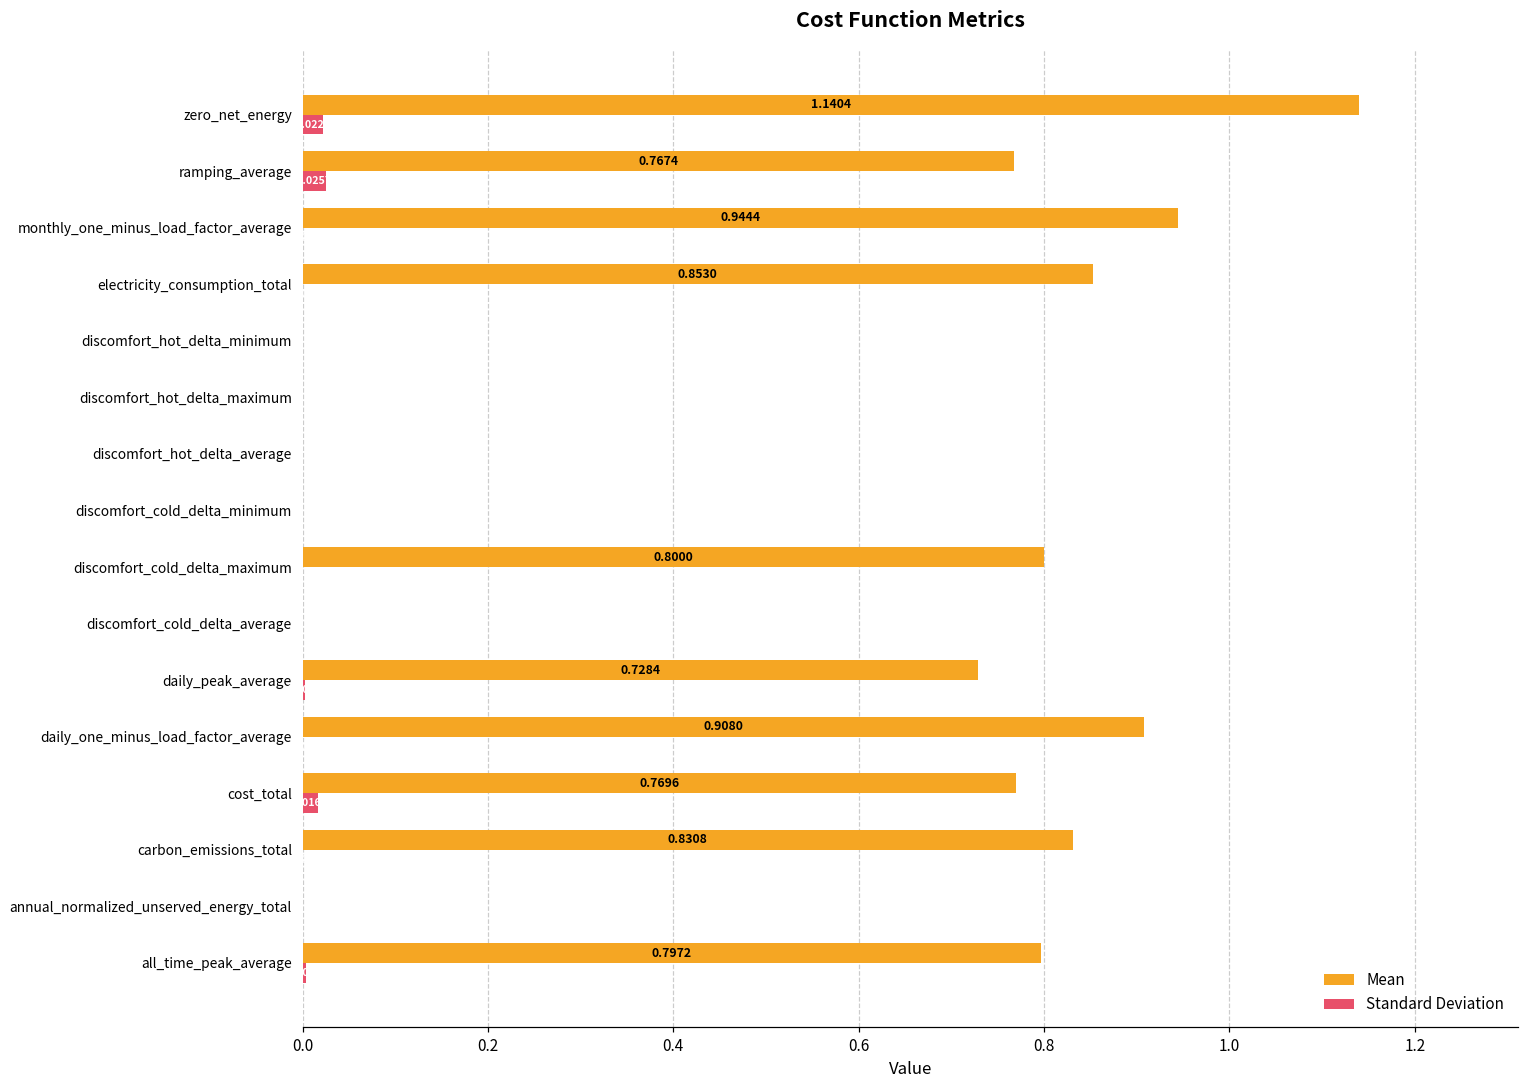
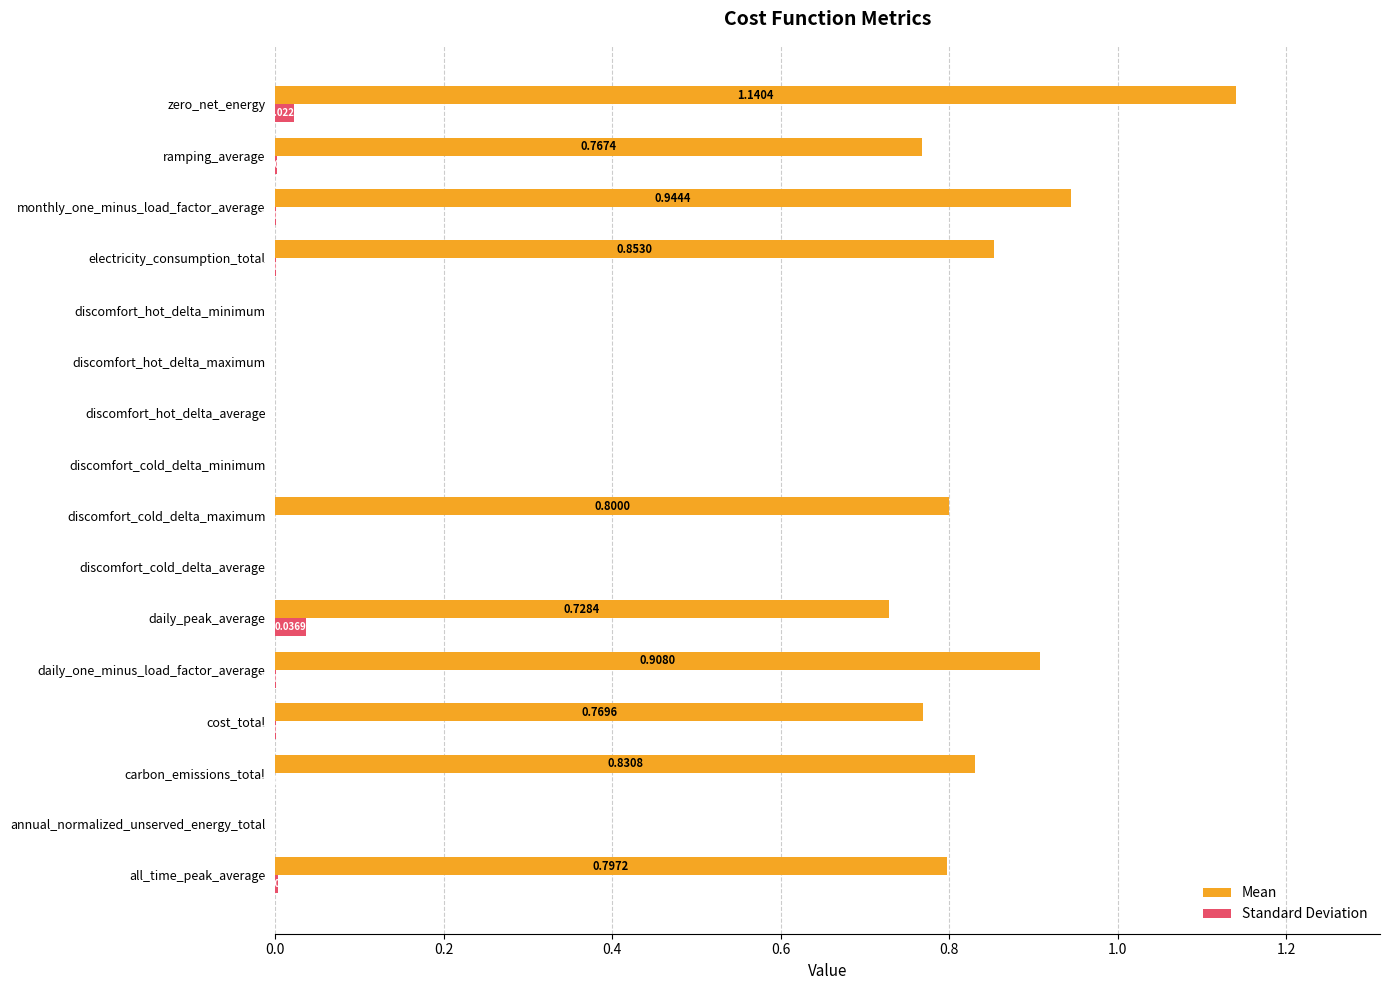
  {
    "Mean": {
      "zero_net_energy": 1.1404,
      "ramping_average": 0.7674,
      "monthly_one_minus_load_factor_average": 0.9444,
      "electricity_consumption_total": 0.8530,
      "discomfort_cold_delta_maximum": 0.8000,
      "daily_peak_average": 0.7284,
      "daily_one_minus_load_factor_average": 0.9080,
      "cost_total": 0.7696,
      "carbon_emissions_total": 0.8308,
      "all_time_peak_average": 0.7972
    },
    "Standard Deviation": {
      "zero_net_energy": 0.02,
-     "ramping_average": 0.03,
+     "ramping_average": 0.00,
      "discomfort_hot_delta_minimum": 0.00,
      "discomfort_hot_delta_maximum": 0.00,
      "discomfort_hot_delta_average": 0.00,
      "discomfort_cold_delta_minimum": 0.00,
      "discomfort_cold_delta_maximum": 0.00,
      "discomfort_cold_delta_average": 0.00,
-     "daily_peak_average": 0.00,
-     "cost_total": 0.02,
+     "daily_peak_average": 0.04,
+     "cost_total": 0.00,
      "annual_normalized_unserved_energy_total": 0.00,
      "all_time_peak_average": 0.00
    }
  }
